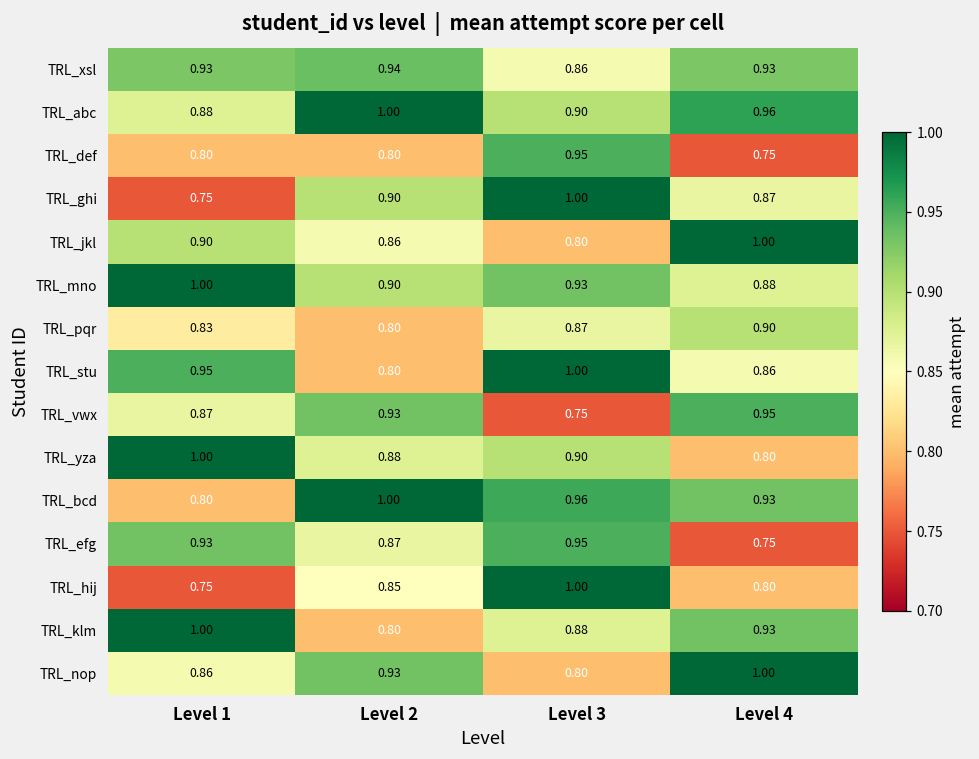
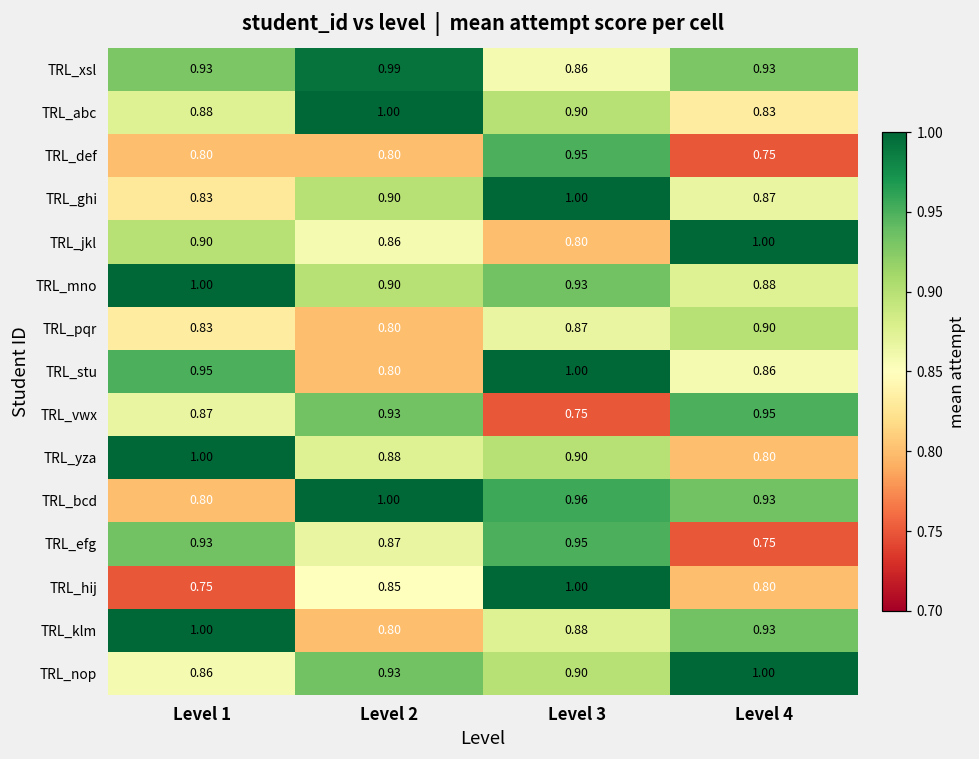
  {
    "TRL_xsl": {
      "Level 1": 0.93,
-     "Level 2": 0.94,
+     "Level 2": 0.99,
      "Level 3": 0.86,
      "Level 4": 0.93
    },
    "TRL_abc": {
      "Level 1": 0.88,
      "Level 2": 1.00,
      "Level 3": 0.90,
-     "Level 4": 0.96
+     "Level 4": 0.83
    },
    "TRL_def": {
      "Level 1": 0.80,
      "Level 2": 0.80,
      "Level 3": 0.95,
      "Level 4": 0.75
    },
    "TRL_ghi": {
-     "Level 1": 0.75,
+     "Level 1": 0.83,
      "Level 2": 0.90,
      "Level 3": 1.00,
      "Level 4": 0.87
    },
    "TRL_jkl": {
      "Level 1": 0.90,
      "Level 2": 0.86,
      "Level 3": 0.80,
      "Level 4": 1.00
    },
    "TRL_mno": {
      "Level 1": 1.00,
      "Level 2": 0.90,
      "Level 3": 0.93,
      "Level 4": 0.88
    },
    "TRL_pqr": {
      "Level 1": 0.83,
      "Level 2": 0.80,
      "Level 3": 0.87,
      "Level 4": 0.90
    },
    "TRL_stu": {
      "Level 1": 0.95,
      "Level 2": 0.80,
      "Level 3": 1.00,
      "Level 4": 0.86
    },
    "TRL_vwx": {
      "Level 1": 0.87,
      "Level 2": 0.93,
      "Level 3": 0.75,
      "Level 4": 0.95
    },
    "TRL_yza": {
      "Level 1": 1.00,
      "Level 2": 0.88,
      "Level 3": 0.90,
      "Level 4": 0.80
    },
    "TRL_bcd": {
      "Level 1": 0.80,
      "Level 2": 1.00,
      "Level 3": 0.96,
      "Level 4": 0.93
    },
    "TRL_efg": {
      "Level 1": 0.93,
      "Level 2": 0.87,
      "Level 3": 0.95,
      "Level 4": 0.75
    },
    "TRL_hij": {
      "Level 1": 0.75,
      "Level 2": 0.85,
      "Level 3": 1.00,
      "Level 4": 0.80
    },
    "TRL_klm": {
      "Level 1": 1.00,
      "Level 2": 0.80,
      "Level 3": 0.88,
      "Level 4": 0.93
    },
    "TRL_nop": {
      "Level 1": 0.86,
      "Level 2": 0.93,
-     "Level 3": 0.80,
+     "Level 3": 0.90,
      "Level 4": 1.00
    }
  }
